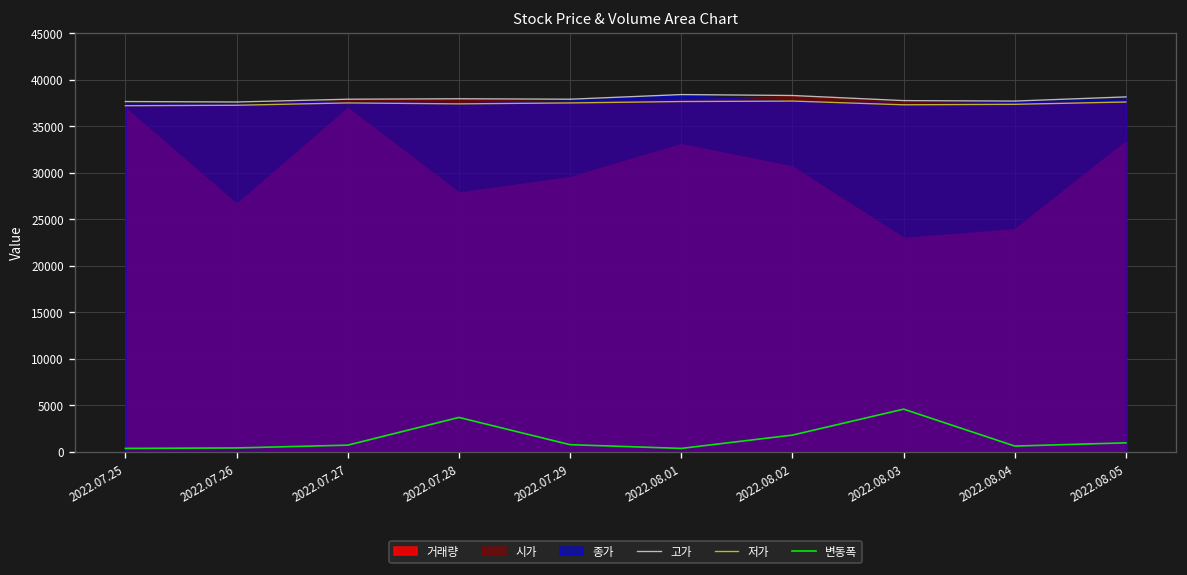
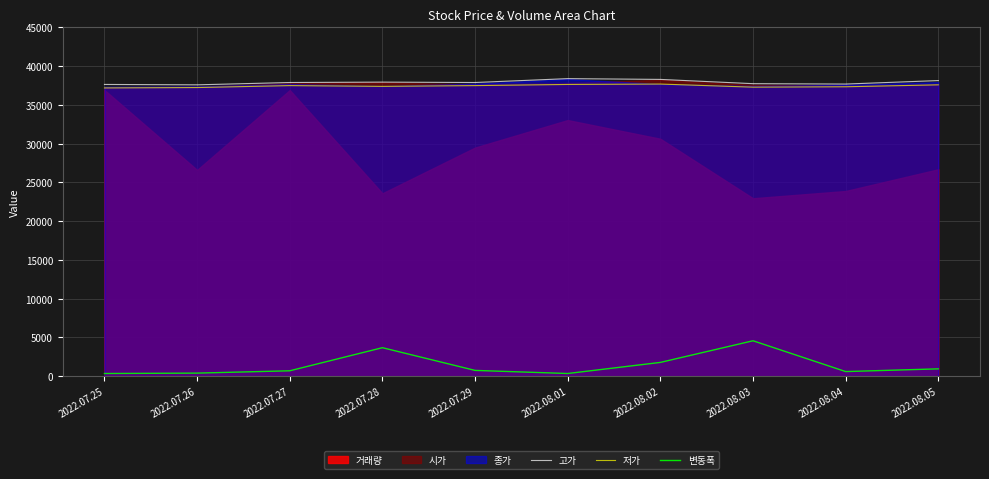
  {
    "거래량": {
      "2022.07.26": 27000,
      "2022.07.27": 37000,
-     "2022.07.28": 28000,
+     "2022.07.28": 24000,
      "2022.07.29": 30000,
      "2022.08.01": 33000,
      "2022.08.02": 31000,
      "2022.08.03": 23000,
      "2022.08.04": 24000,
-     "2022.08.05": 33000
+     "2022.08.05": 27000
    },
    "변동폭": {
      "2022.07.25": 0,
      "2022.07.26": 0,
      "2022.07.27": 1000,
      "2022.07.28": 4000,
      "2022.07.29": 1000,
      "2022.08.01": 0,
      "2022.08.02": 2000,
      "2022.08.03": 5000,
      "2022.08.04": 1000,
      "2022.08.05": 1000
    }
  }
